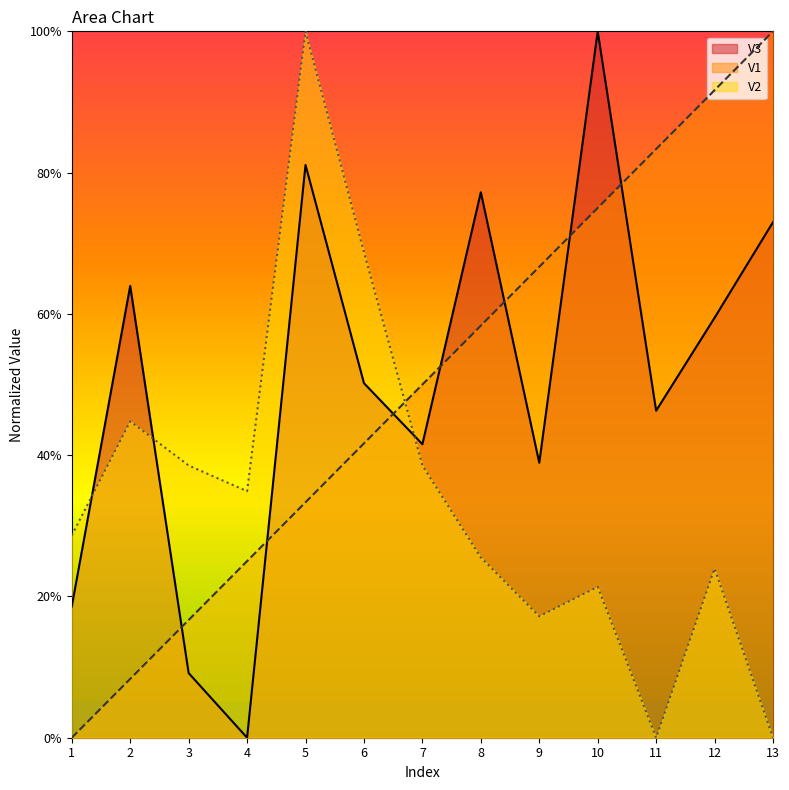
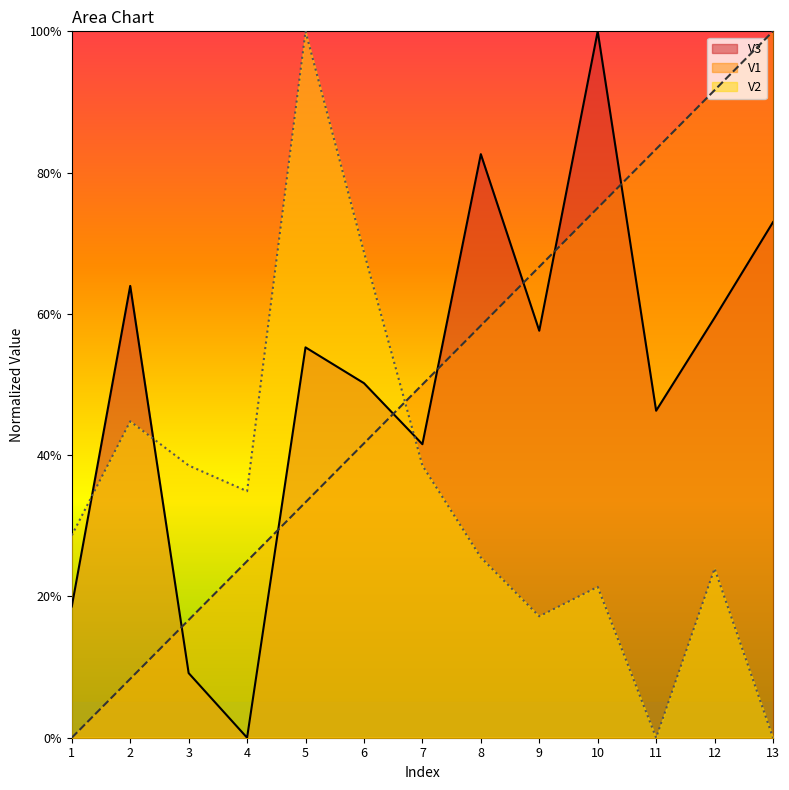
  {
    "V3": {
      "1": "19%",
      "2": "64%",
      "3": "9%",
-     "5": "81%",
+     "5": "55%",
      "6": "50%",
      "7": "42%",
-     "8": "77%",
-     "9": "39%",
+     "8": "83%",
+     "9": "58%",
      "10": "100%",
      "11": "46%",
      "12": "59%",
      "13": "73%"
    }
  }
